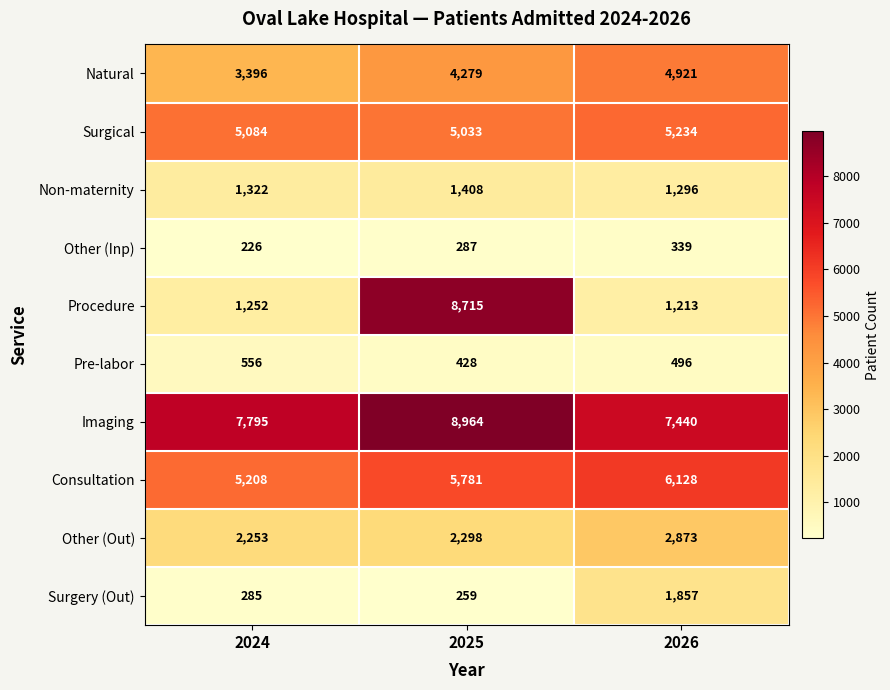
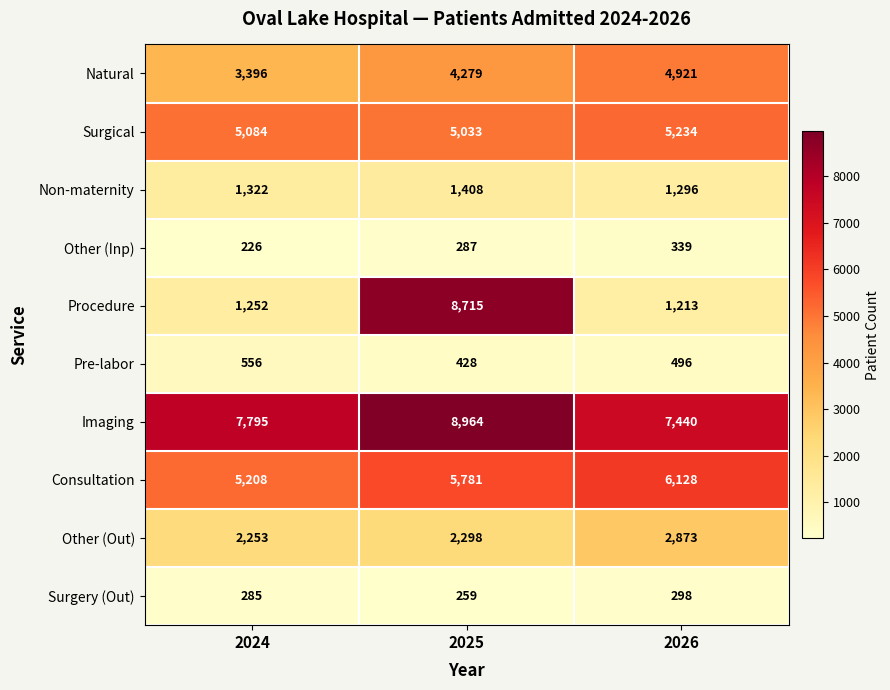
  {
    "Natural": {
      "2024": "3,396",
      "2025": "4,279",
      "2026": "4,921"
    },
    "Surgical": {
      "2024": "5,084",
      "2025": "5,033",
      "2026": "5,234"
    },
    "Non-maternity": {
      "2024": "1,322",
      "2025": "1,408",
      "2026": "1,296"
    },
    "Other (Inp)": {
      "2024": "226",
      "2025": "287",
      "2026": "339"
    },
    "Procedure": {
      "2024": "1,252",
      "2025": "8,715",
      "2026": "1,213"
    },
    "Pre-labor": {
      "2024": "556",
      "2025": "428",
      "2026": "496"
    },
    "Imaging": {
      "2024": "7,795",
      "2025": "8,964",
      "2026": "7,440"
    },
    "Consultation": {
      "2024": "5,208",
      "2025": "5,781",
      "2026": "6,128"
    },
    "Other (Out)": {
      "2024": "2,253",
      "2025": "2,298",
      "2026": "2,873"
    },
    "Surgery (Out)": {
      "2024": "285",
      "2025": "259",
-     "2026": "1,857"
+     "2026": "298"
    }
  }
